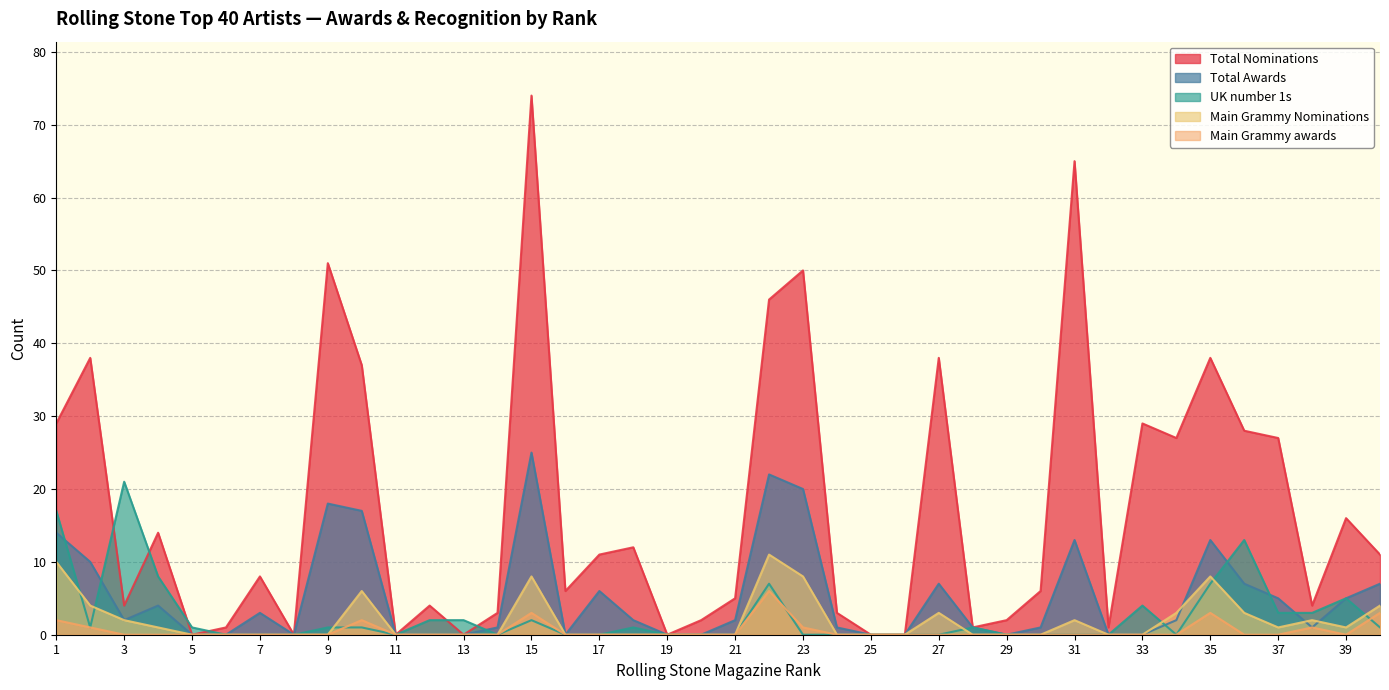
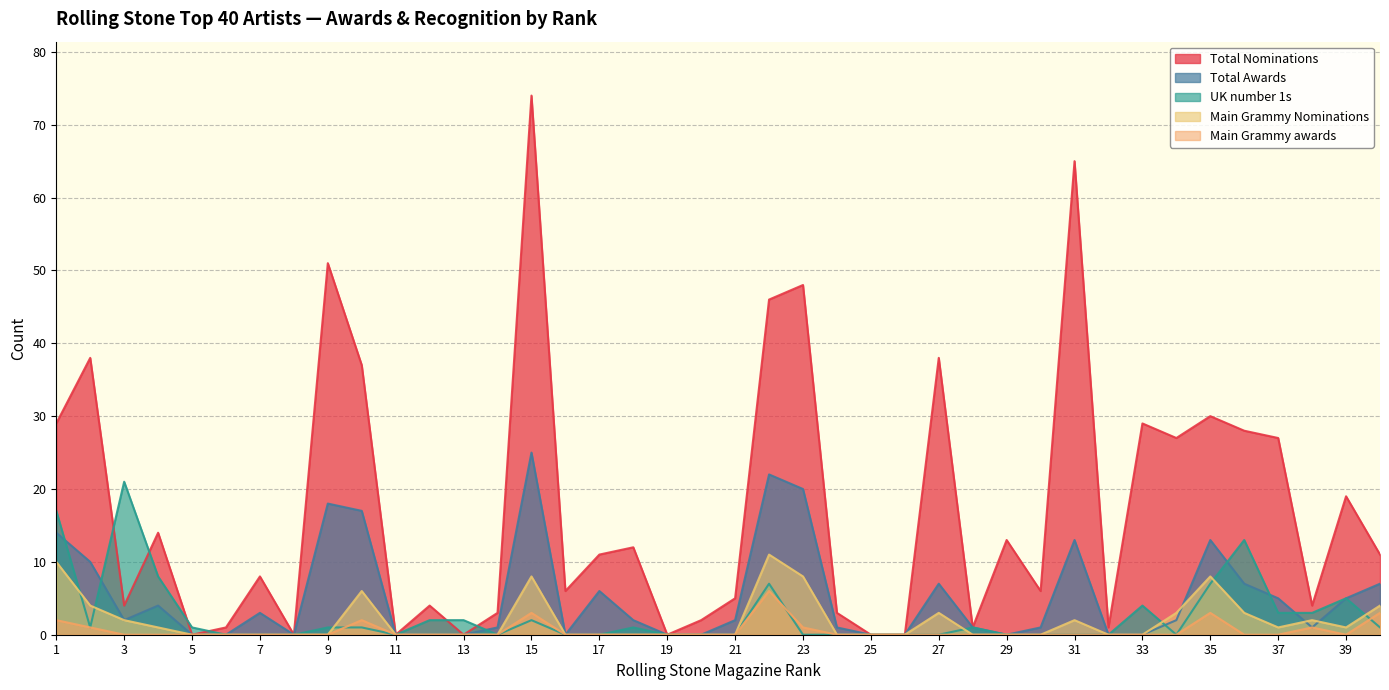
  {
    "Total Nominations": {
      "1": 29,
      "3": 4,
      "7": 8,
      "9": 51,
      "15": 74,
      "17": 11,
      "21": 5,
-     "23": 50,
+     "23": 48,
      "27": 38,
-     "29": 2,
+     "29": 13,
      "31": 65,
      "33": 29,
-     "35": 38,
+     "35": 30,
      "37": 27,
-     "39": 16
+     "39": 19
    }
  }
